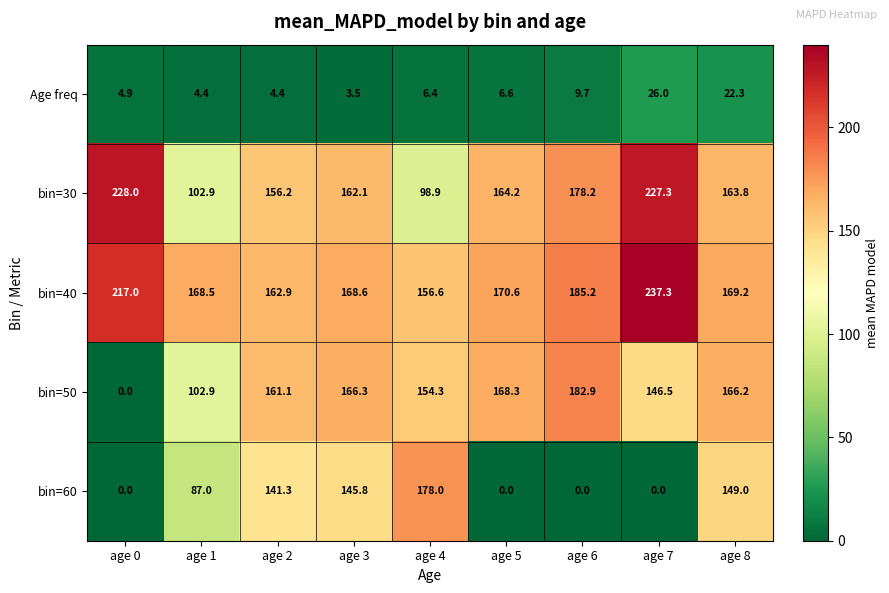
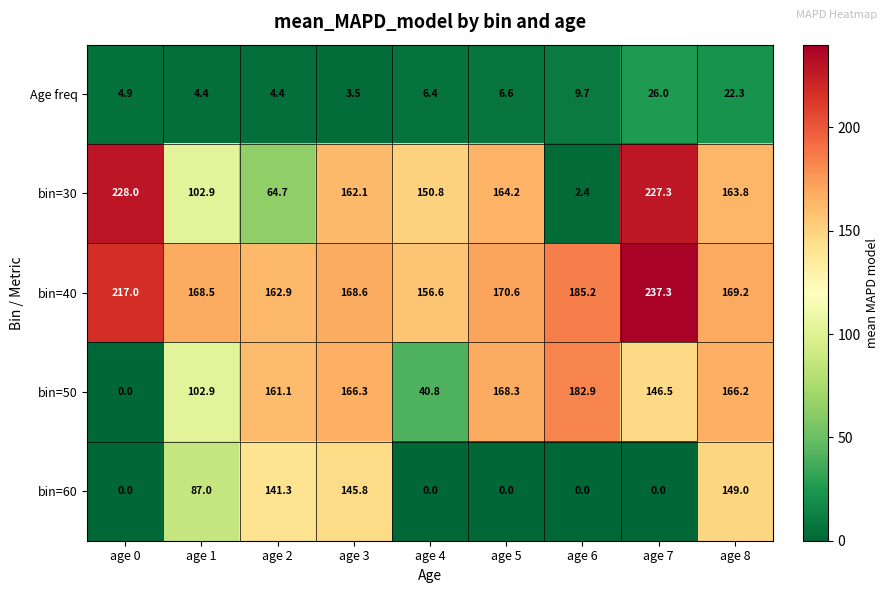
  {
    "Age freq": {
      "age 0": 4.9,
      "age 1": 4.4,
      "age 2": 4.4,
      "age 3": 3.5,
      "age 4": 6.4,
      "age 5": 6.6,
      "age 6": 9.7,
      "age 7": 26.0,
      "age 8": 22.3
    },
    "bin=30": {
      "age 0": 228.0,
      "age 1": 102.9,
-     "age 2": 156.2,
+     "age 2": 64.7,
      "age 3": 162.1,
-     "age 4": 98.9,
+     "age 4": 150.8,
      "age 5": 164.2,
-     "age 6": 178.2,
+     "age 6": 2.4,
      "age 7": 227.3,
      "age 8": 163.8
    },
    "bin=40": {
      "age 0": 217.0,
      "age 1": 168.5,
      "age 2": 162.9,
      "age 3": 168.6,
      "age 4": 156.6,
      "age 5": 170.6,
      "age 6": 185.2,
      "age 7": 237.3,
      "age 8": 169.2
    },
    "bin=50": {
      "age 0": 0.0,
      "age 1": 102.9,
      "age 2": 161.1,
      "age 3": 166.3,
-     "age 4": 154.3,
+     "age 4": 40.8,
      "age 5": 168.3,
      "age 6": 182.9,
      "age 7": 146.5,
      "age 8": 166.2
    },
    "bin=60": {
      "age 0": 0.0,
      "age 1": 87.0,
      "age 2": 141.3,
      "age 3": 145.8,
-     "age 4": 178.0,
+     "age 4": 0.0,
      "age 5": 0.0,
      "age 6": 0.0,
      "age 7": 0.0,
      "age 8": 149.0
    }
  }
